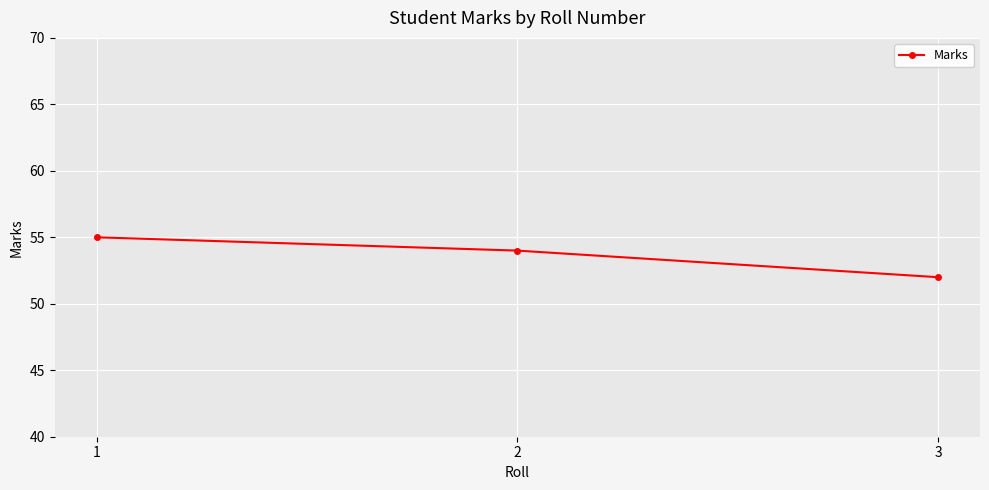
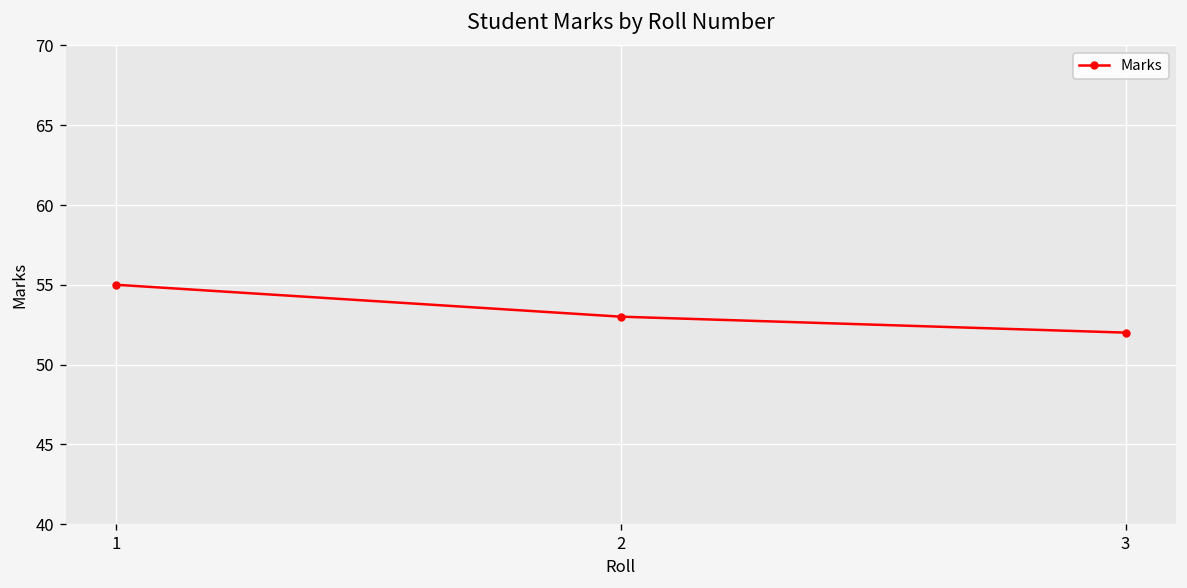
  {
    "1": 55,
-   "2": 54,
+   "2": 53,
    "3": 52
  }
